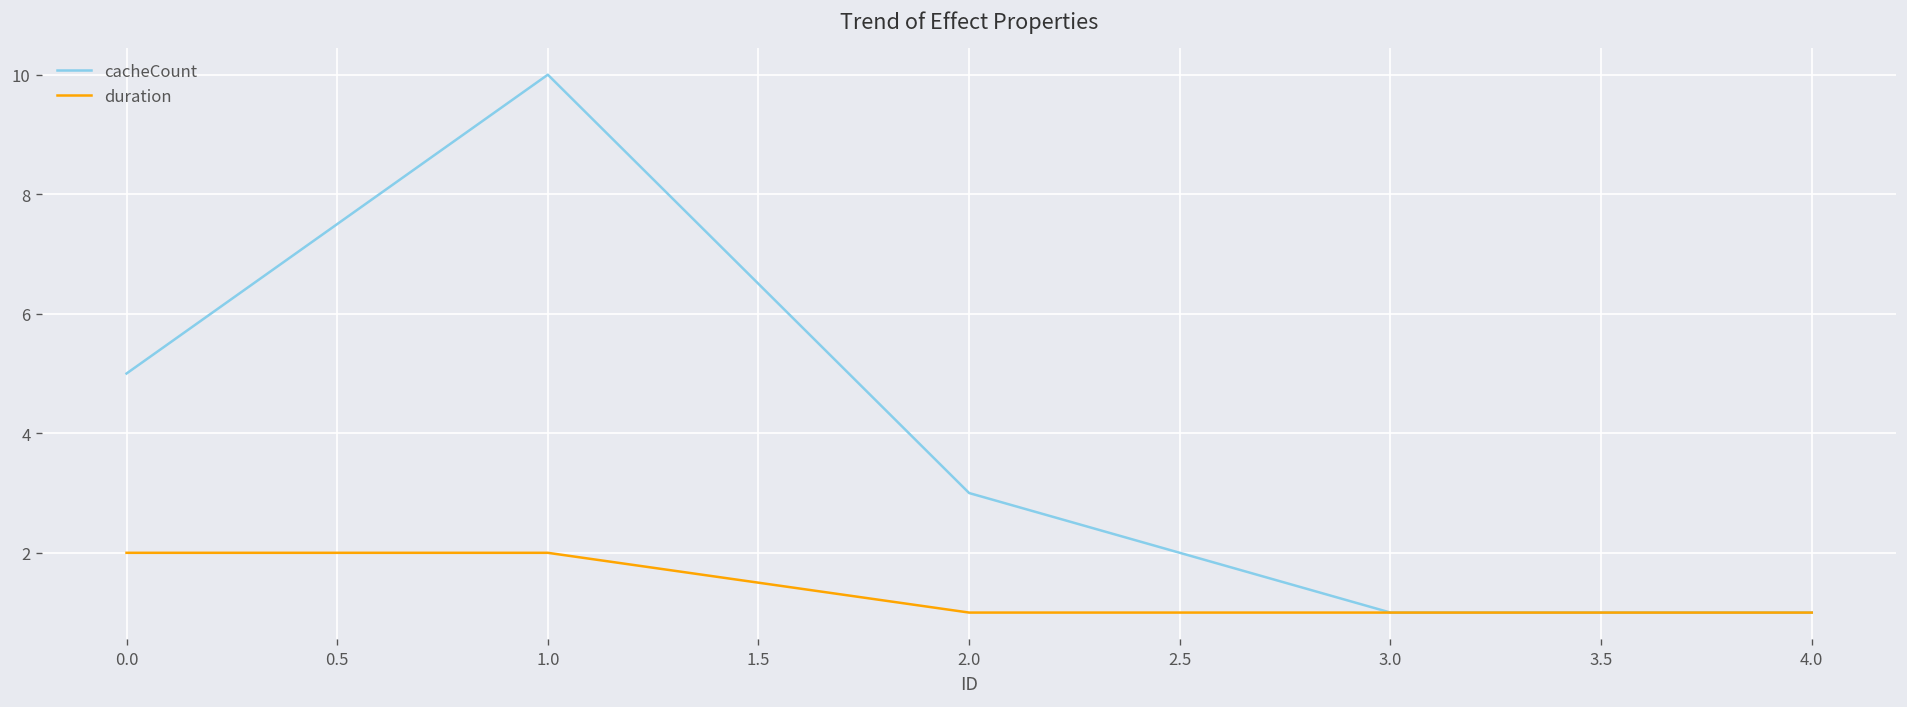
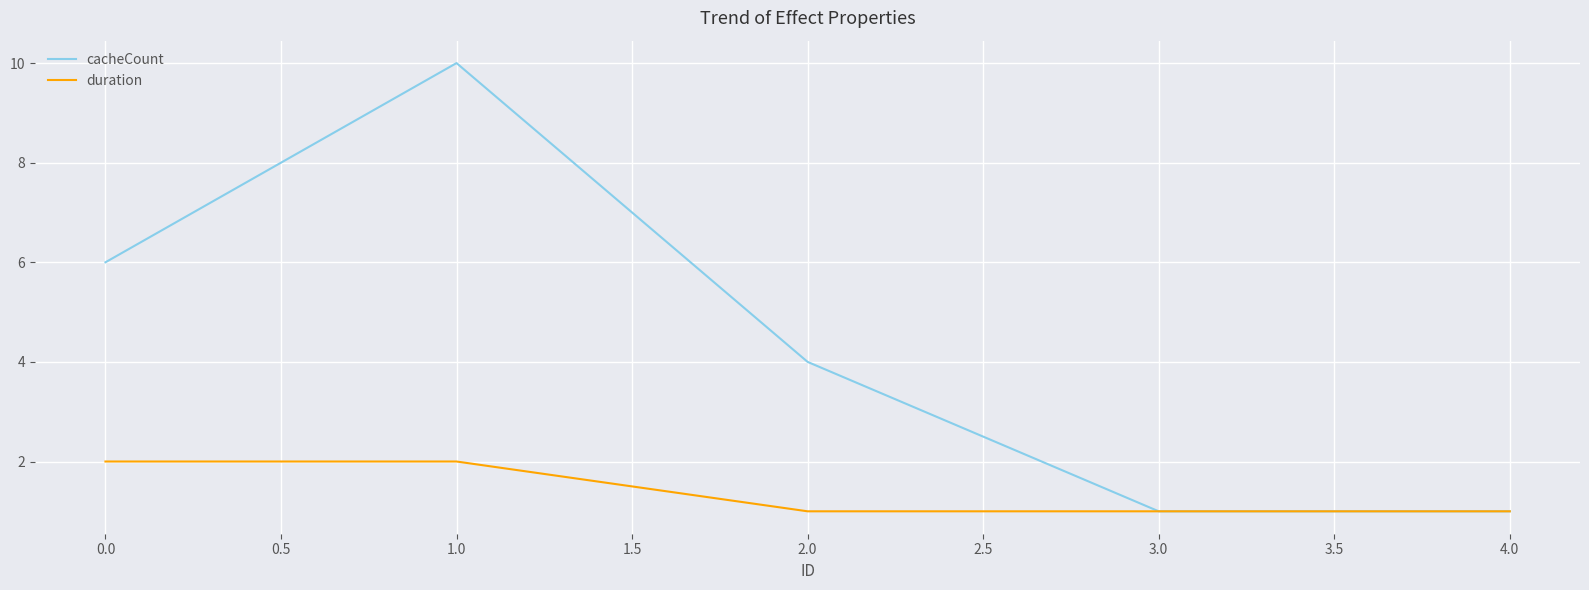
  {
    "cacheCount": {
-     "0.0": 5,
+     "0.0": 6,
      "1.0": 10,
-     "2.0": 3
+     "2.0": 4
    },
    "duration": {
      "0.0": 2,
      "1.0": 2,
      "2.0": 1
    }
  }
